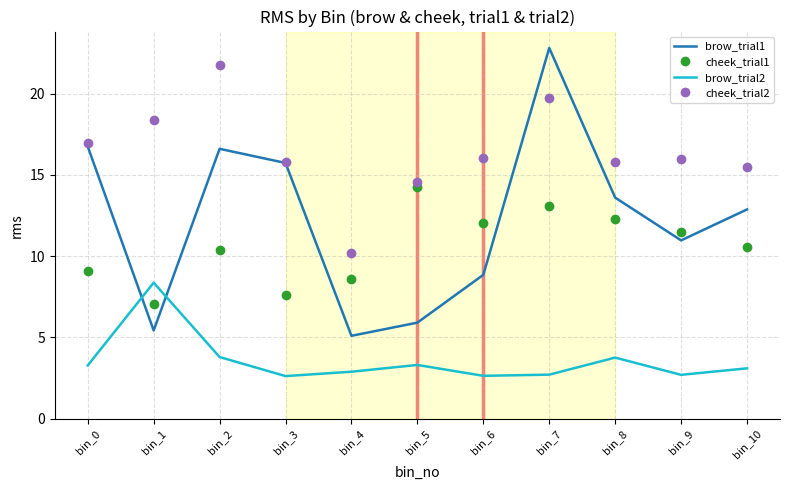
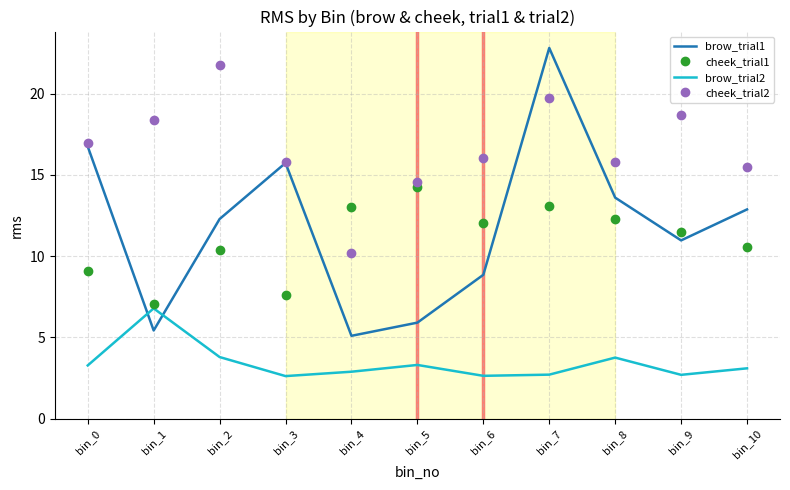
  {
    "brow_trial1": {
      "bin_0": 16.7,
      "bin_1": 5.4,
-     "bin_2": 16.6,
+     "bin_2": 12.3,
      "bin_4": 5.1,
      "bin_5": 5.9,
      "bin_6": 8.9,
      "bin_7": 22.8,
      "bin_8": 13.6,
      "bin_9": 11.0,
      "bin_10": 12.9
    },
    "cheek_trial1": {
      "bin_0": 9.1,
      "bin_1": 7.1,
      "bin_2": 10.4,
      "bin_3": 7.6,
-     "bin_4": 8.6,
+     "bin_4": 13.0,
      "bin_5": 14.3,
      "bin_6": 12.0,
      "bin_7": 13.1,
      "bin_8": 12.3,
      "bin_9": 11.5,
      "bin_10": 10.6
    },
    "brow_trial2": {
      "bin_0": 3.3,
-     "bin_1": 8.4,
+     "bin_1": 6.8,
      "bin_2": 3.8,
      "bin_3": 2.6,
      "bin_4": 2.9,
      "bin_5": 3.3,
      "bin_6": 2.6,
      "bin_7": 2.7,
      "bin_8": 3.8,
      "bin_9": 2.7,
      "bin_10": 3.1
    },
    "cheek_trial2": {
      "bin_0": 17.0,
      "bin_1": 18.4,
      "bin_2": 21.7,
      "bin_4": 10.2,
      "bin_5": 14.6,
      "bin_6": 16.1,
      "bin_7": 19.7,
      "bin_8": 15.8,
-     "bin_9": 16.0,
+     "bin_9": 18.7,
      "bin_10": 15.5
    }
  }
